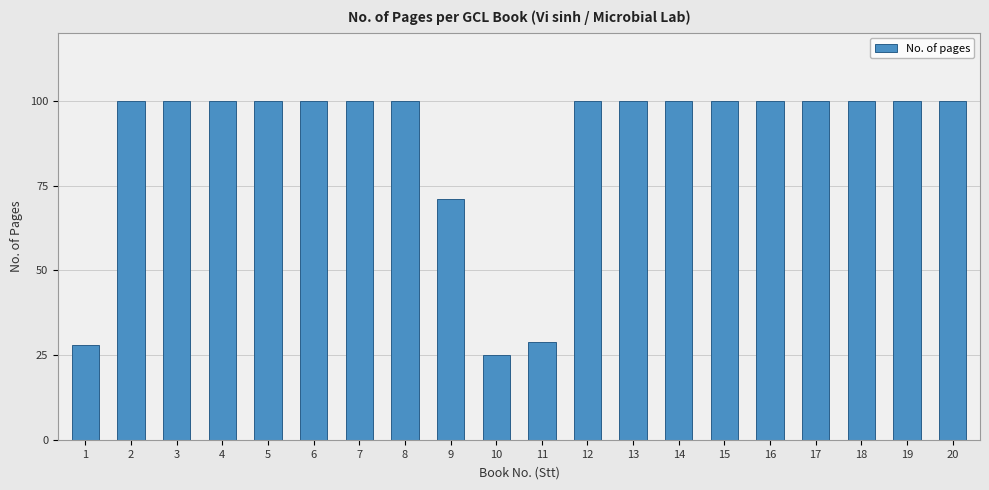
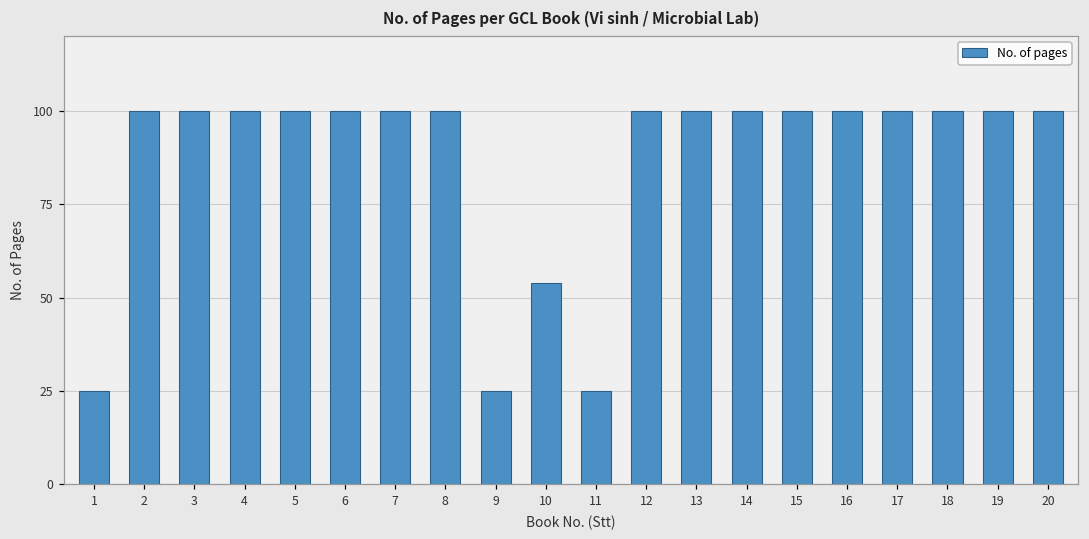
  {
-   "1": 28,
+   "1": 25,
    "2": 100,
    "3": 100,
    "4": 100,
    "5": 100,
    "6": 100,
    "7": 100,
    "8": 100,
-   "9": 71,
-   "10": 25,
-   "11": 29,
+   "9": 25,
+   "10": 54,
+   "11": 25,
    "12": 100,
    "13": 100,
    "14": 100,
    "15": 100,
    "16": 100,
    "17": 100,
    "18": 100,
    "19": 100,
    "20": 100
  }
